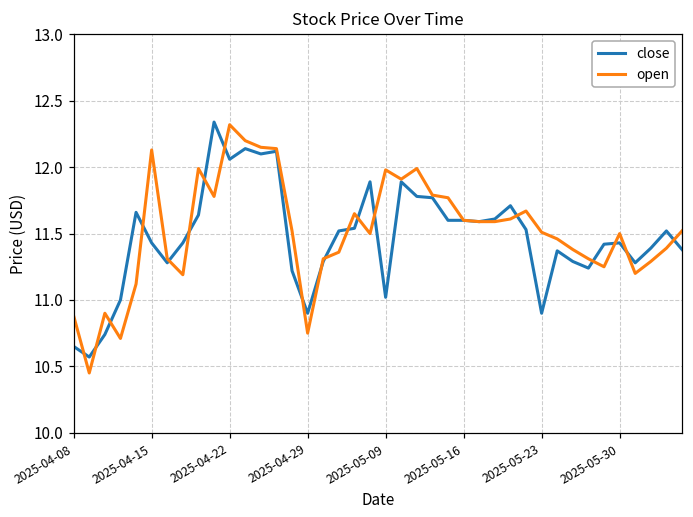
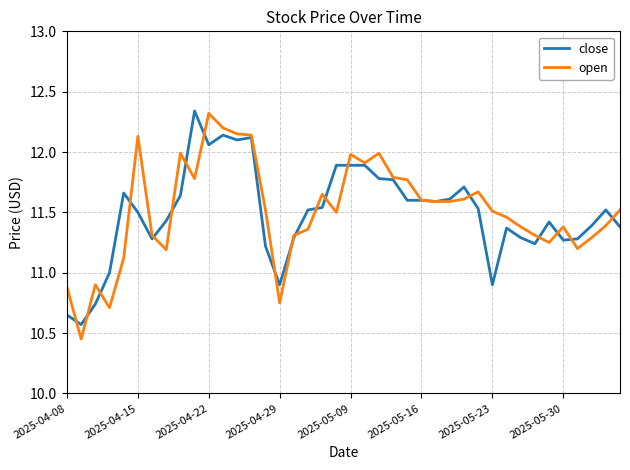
  {
    "close": {
      "2025-04-08": 10.65,
-     "2025-04-15": 11.43,
+     "2025-04-15": 11.50,
      "2025-04-22": 12.06,
      "2025-04-29": 10.90,
-     "2025-05-09": 11.02,
+     "2025-05-09": 11.89,
      "2025-05-23": 10.90,
-     "2025-05-30": 11.43
+     "2025-05-30": 11.27
    },
    "open": {
      "2025-04-08": 10.88,
      "2025-04-15": 12.13,
      "2025-04-22": 12.32,
      "2025-04-29": 10.75,
      "2025-05-09": 11.98,
      "2025-05-23": 11.51,
-     "2025-05-30": 11.50
+     "2025-05-30": 11.38
    }
  }
